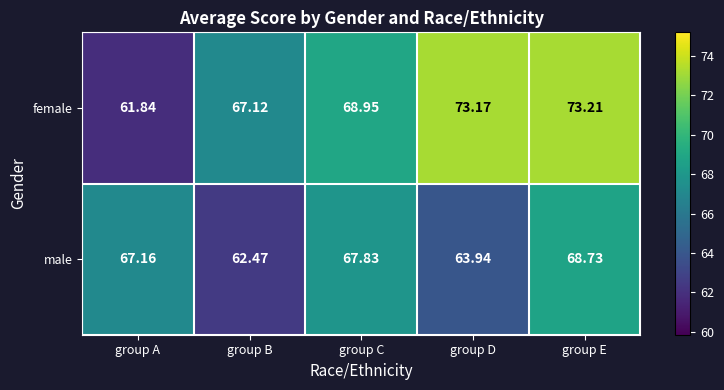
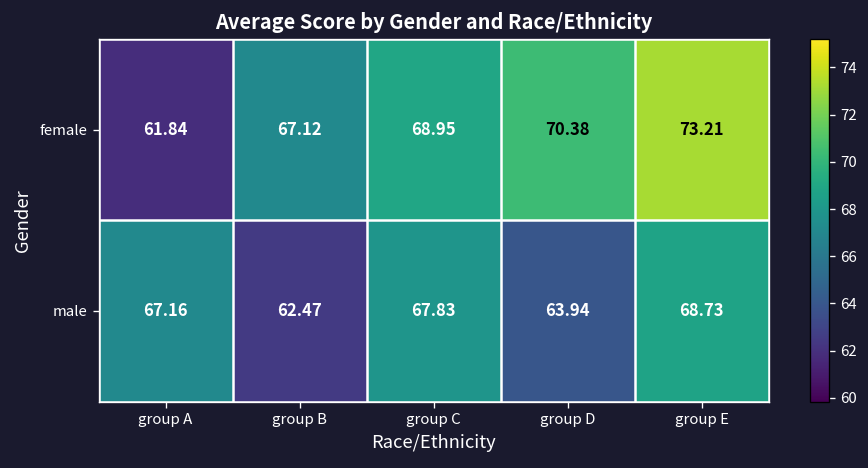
  {
    "female": {
      "group A": 61.84,
      "group B": 67.12,
      "group C": 68.95,
-     "group D": 73.17,
+     "group D": 70.38,
      "group E": 73.21
    },
    "male": {
      "group A": 67.16,
      "group B": 62.47,
      "group C": 67.83,
      "group D": 63.94,
      "group E": 68.73
    }
  }
